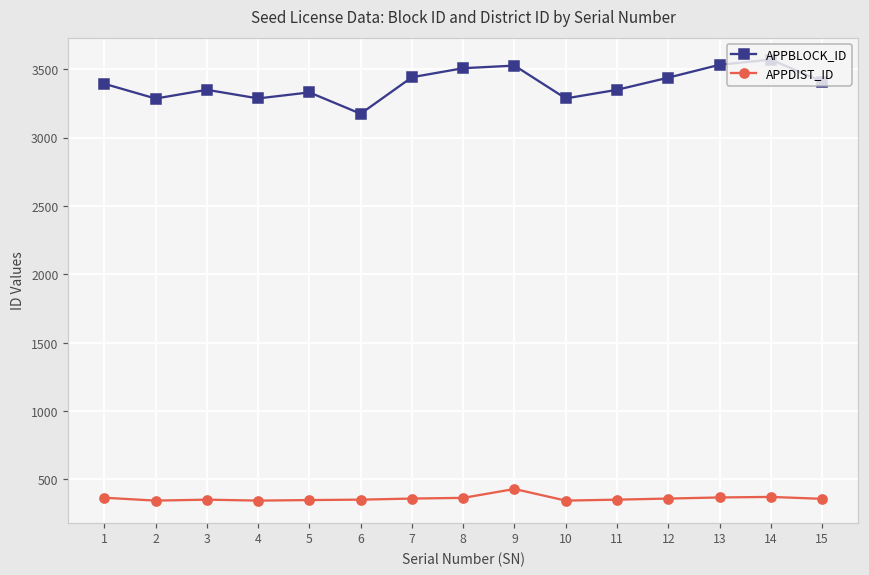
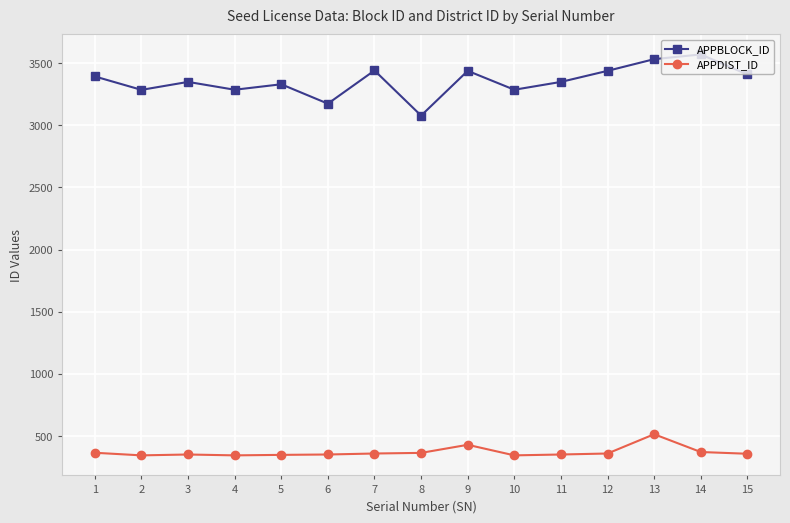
  {
    "APPBLOCK_ID": {
      "1": 3390,
      "2": 3290,
      "3": 3350,
      "4": 3290,
      "5": 3330,
      "6": 3170,
      "7": 3440,
-     "8": 3510,
-     "9": 3530,
+     "8": 3080,
+     "9": 3440,
      "10": 3290,
      "11": 3350,
      "12": 3440,
      "13": 3530,
      "15": 3410
    },
    "APPDIST_ID": {
      "1": 370,
      "2": 350,
      "3": 350,
      "4": 350,
      "5": 350,
      "6": 350,
      "7": 360,
      "8": 370,
      "9": 430,
      "10": 350,
      "11": 350,
      "12": 360,
-     "13": 370,
+     "13": 520,
      "14": 370,
      "15": 360
    }
  }
